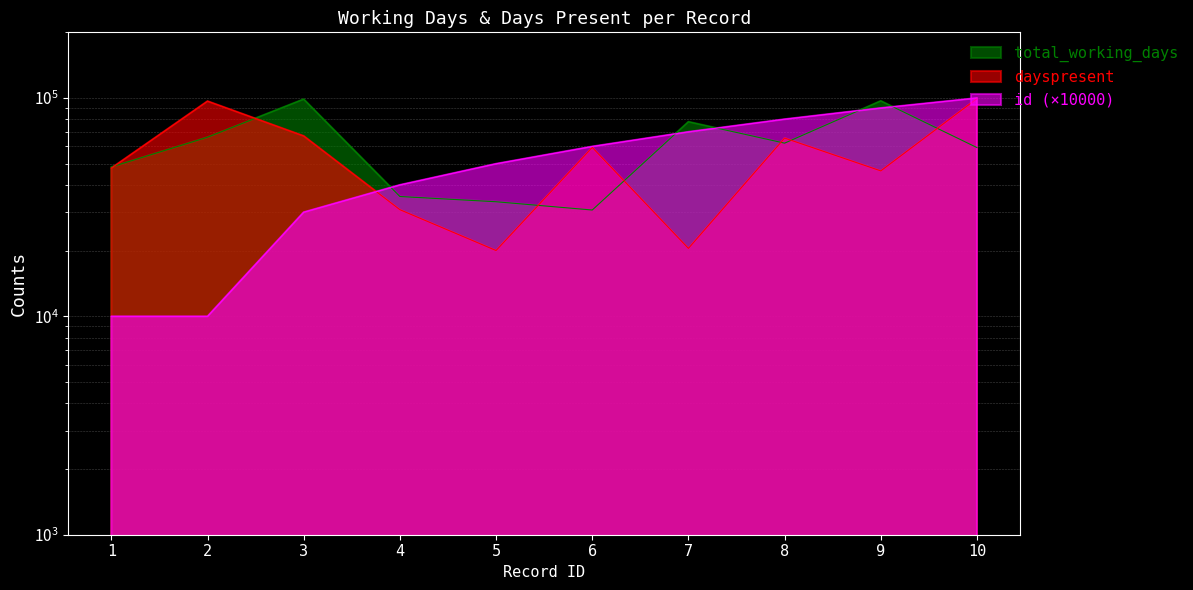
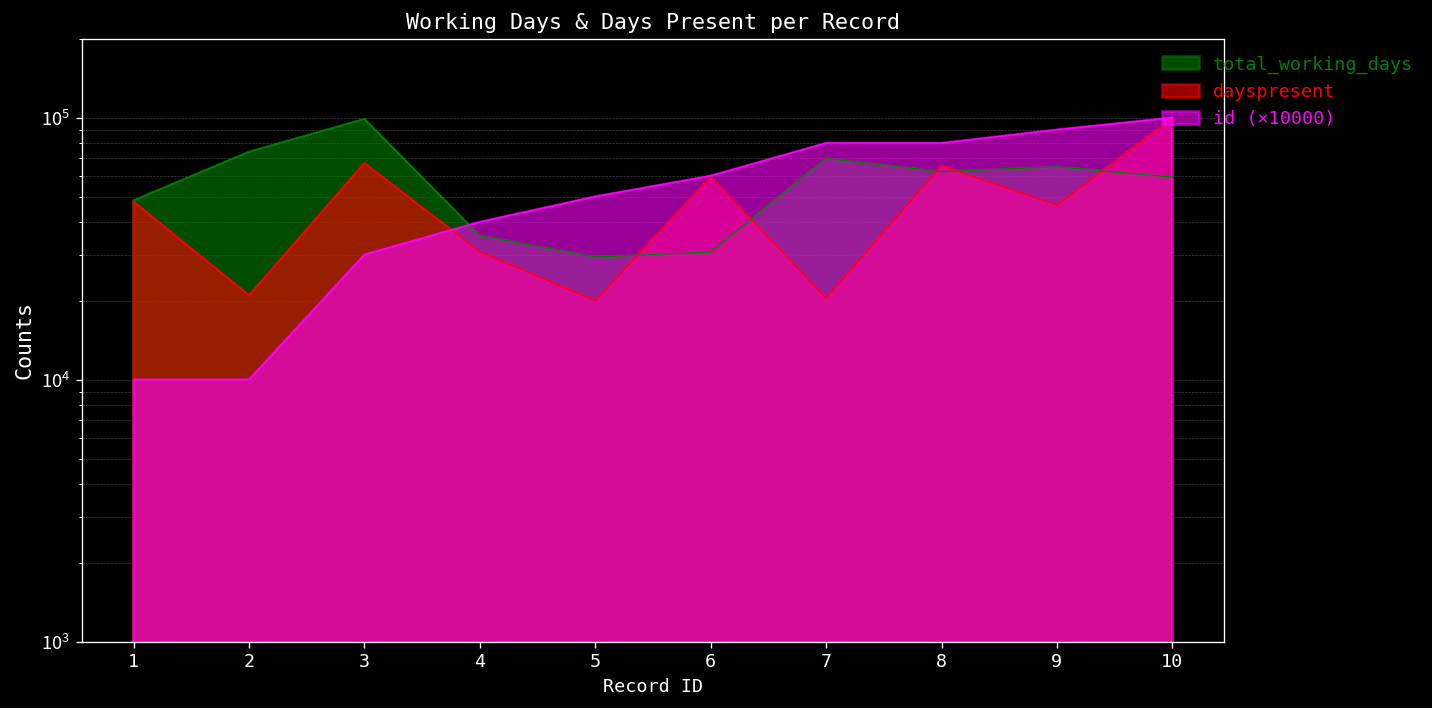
  {
    "total_working_days": {
-     "2": 66000,
+     "2": 74000,
      "3": 100000,
      "4": 35000,
-     "5": 34000,
+     "5": 29000,
      "6": 31000,
-     "7": 78000,
+     "7": 70000,
      "8": 62000,
-     "9": 100000,
+     "9": 65000,
      "10": 59000
    },
    "dayspresent": {
-     "2": 100000,
+     "2": 21000,
      "3": 67000,
      "4": 31000,
      "5": 20000,
      "7": 20000,
      "8": 66000,
      "9": 46000
    },
    "id (×10000)": {
      "1": 10000,
      "2": 10000,
      "3": 30000,
      "4": 40000,
      "5": 50000,
-     "7": 70000,
+     "7": 80000,
      "8": 80000,
      "9": 90000
    }
  }
